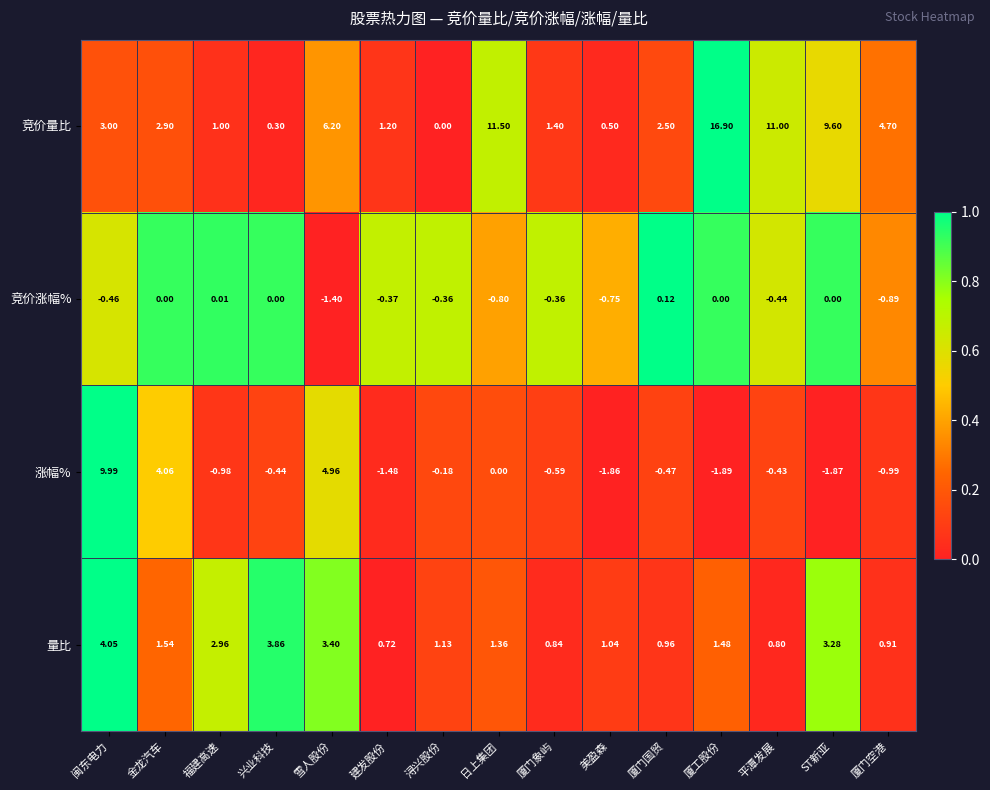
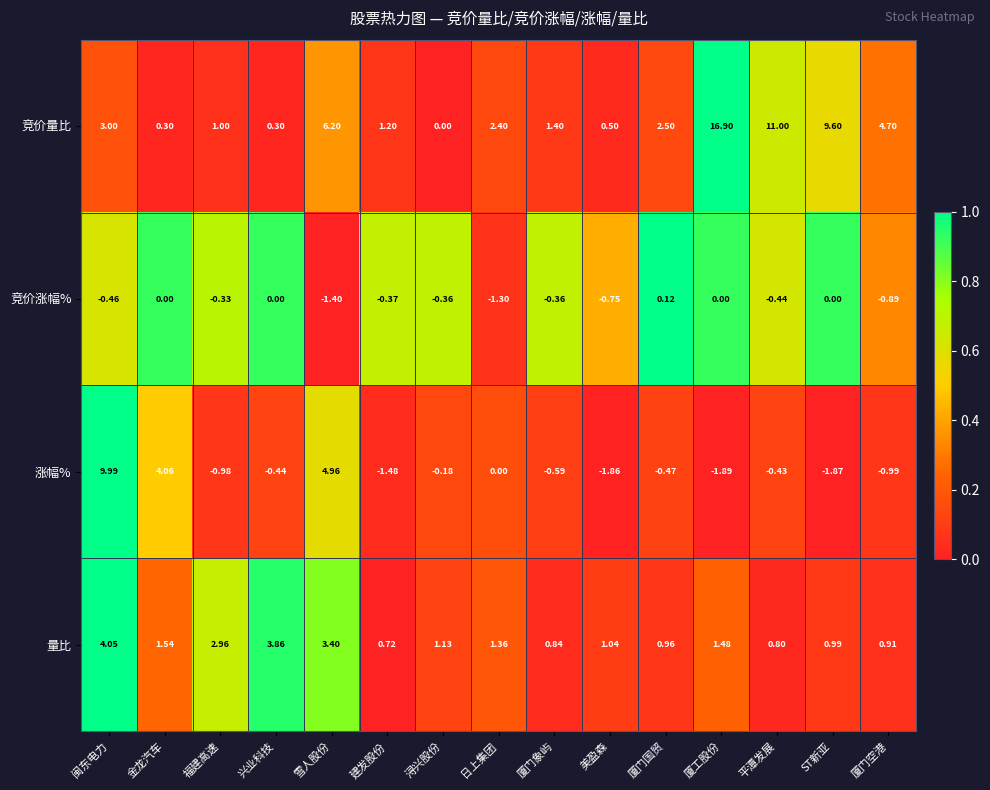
  {
    "竞价量比": {
      "闽东电力": 3.00,
-     "金龙汽车": 2.90,
+     "金龙汽车": 0.30,
      "福建高速": 1.00,
      "兴业科技": 0.30,
      "雪人股份": 6.20,
      "建发股份": 1.20,
      "浔兴股份": 0.00,
-     "日上集团": 11.50,
+     "日上集团": 2.40,
      "厦门象屿": 1.40,
      "美盈森": 0.50,
      "厦门国贸": 2.50,
      "厦工股份": 16.90,
      "平潭发展": 11.00,
      "ST新亚": 9.60,
      "厦门空港": 4.70
    },
    "竞价涨幅%": {
      "闽东电力": -0.46,
      "金龙汽车": 0.00,
-     "福建高速": 0.01,
+     "福建高速": -0.33,
      "兴业科技": 0.00,
      "雪人股份": -1.40,
      "建发股份": -0.37,
      "浔兴股份": -0.36,
-     "日上集团": -0.80,
+     "日上集团": -1.30,
      "厦门象屿": -0.36,
      "美盈森": -0.75,
      "厦门国贸": 0.12,
      "厦工股份": 0.00,
      "平潭发展": -0.44,
      "ST新亚": 0.00,
      "厦门空港": -0.89
    },
    "涨幅%": {
      "闽东电力": 9.99,
      "金龙汽车": 4.06,
      "福建高速": -0.98,
      "兴业科技": -0.44,
      "雪人股份": 4.96,
      "建发股份": -1.48,
      "浔兴股份": -0.18,
      "日上集团": 0.00,
      "厦门象屿": -0.59,
      "美盈森": -1.86,
      "厦门国贸": -0.47,
      "厦工股份": -1.89,
      "平潭发展": -0.43,
      "ST新亚": -1.87,
      "厦门空港": -0.99
    },
    "量比": {
      "闽东电力": 4.05,
      "金龙汽车": 1.54,
      "福建高速": 2.96,
      "兴业科技": 3.86,
      "雪人股份": 3.40,
      "建发股份": 0.72,
      "浔兴股份": 1.13,
      "日上集团": 1.36,
      "厦门象屿": 0.84,
      "美盈森": 1.04,
      "厦门国贸": 0.96,
      "厦工股份": 1.48,
      "平潭发展": 0.80,
-     "ST新亚": 3.28,
+     "ST新亚": 0.99,
      "厦门空港": 0.91
    }
  }
